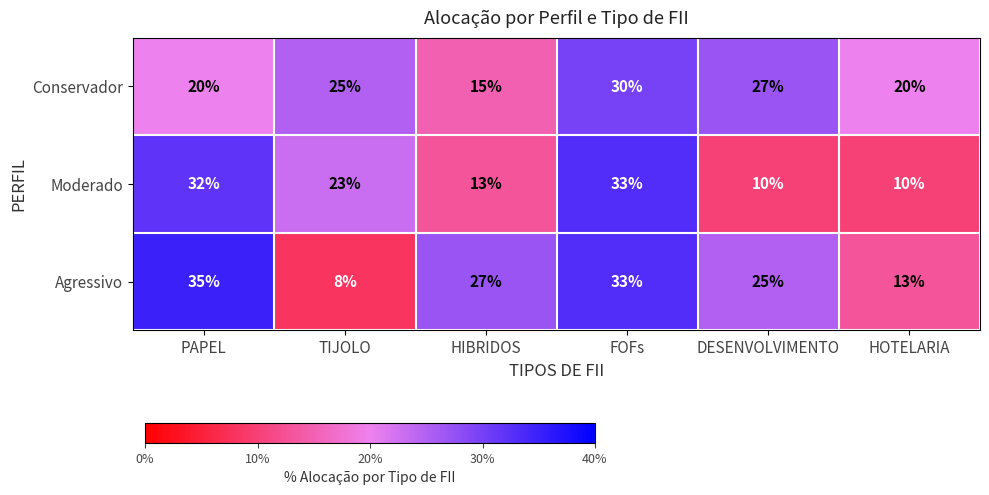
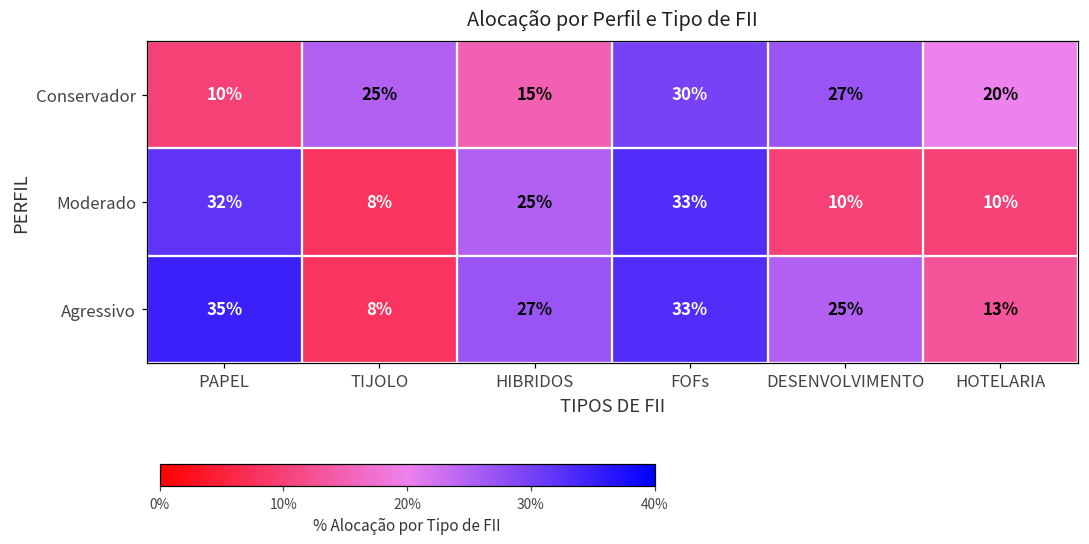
  {
    "Conservador": {
-     "PAPEL": "20%",
+     "PAPEL": "10%",
      "TIJOLO": "25%",
      "HIBRIDOS": "15%",
      "FOFs": "30%",
      "DESENVOLVIMENTO": "27%",
      "HOTELARIA": "20%"
    },
    "Moderado": {
      "PAPEL": "32%",
-     "TIJOLO": "23%",
-     "HIBRIDOS": "13%",
+     "TIJOLO": "8%",
+     "HIBRIDOS": "25%",
      "FOFs": "33%",
      "DESENVOLVIMENTO": "10%",
      "HOTELARIA": "10%"
    },
    "Agressivo": {
      "PAPEL": "35%",
      "TIJOLO": "8%",
      "HIBRIDOS": "27%",
      "FOFs": "33%",
      "DESENVOLVIMENTO": "25%",
      "HOTELARIA": "13%"
    }
  }
